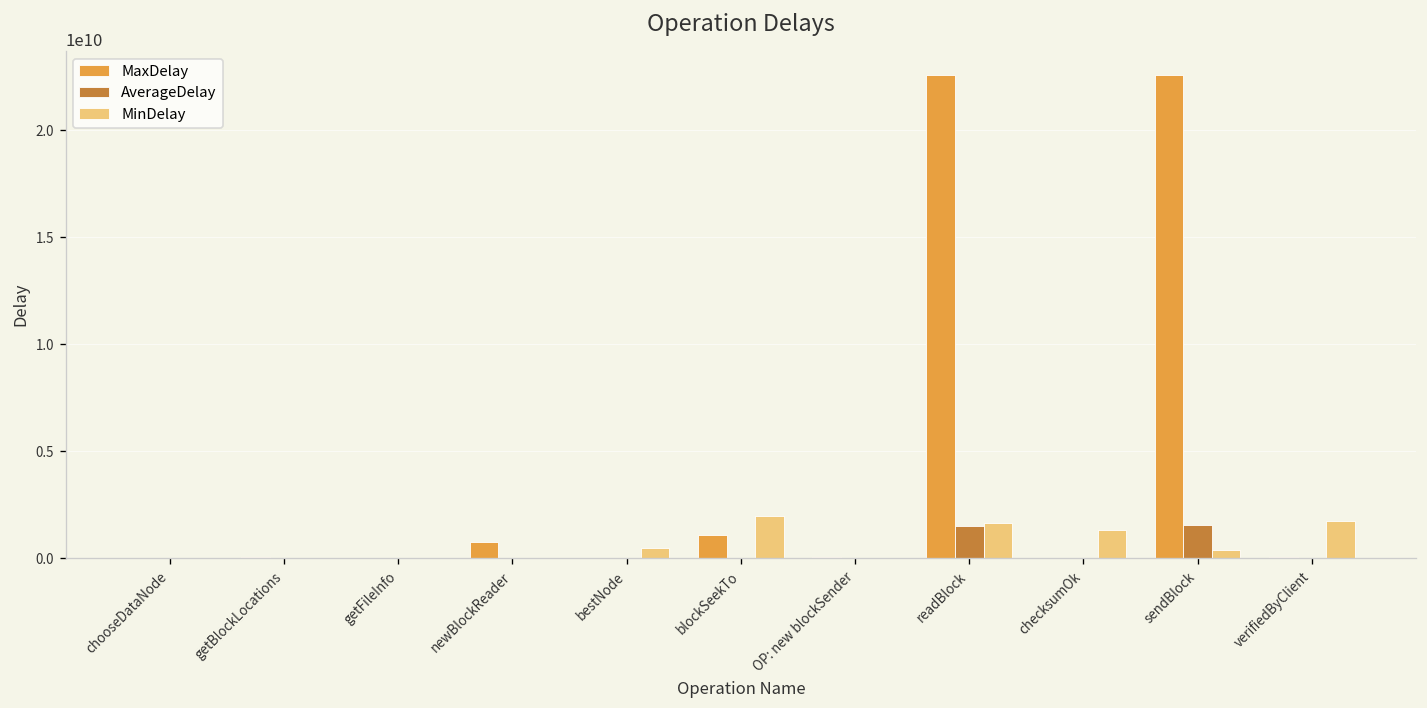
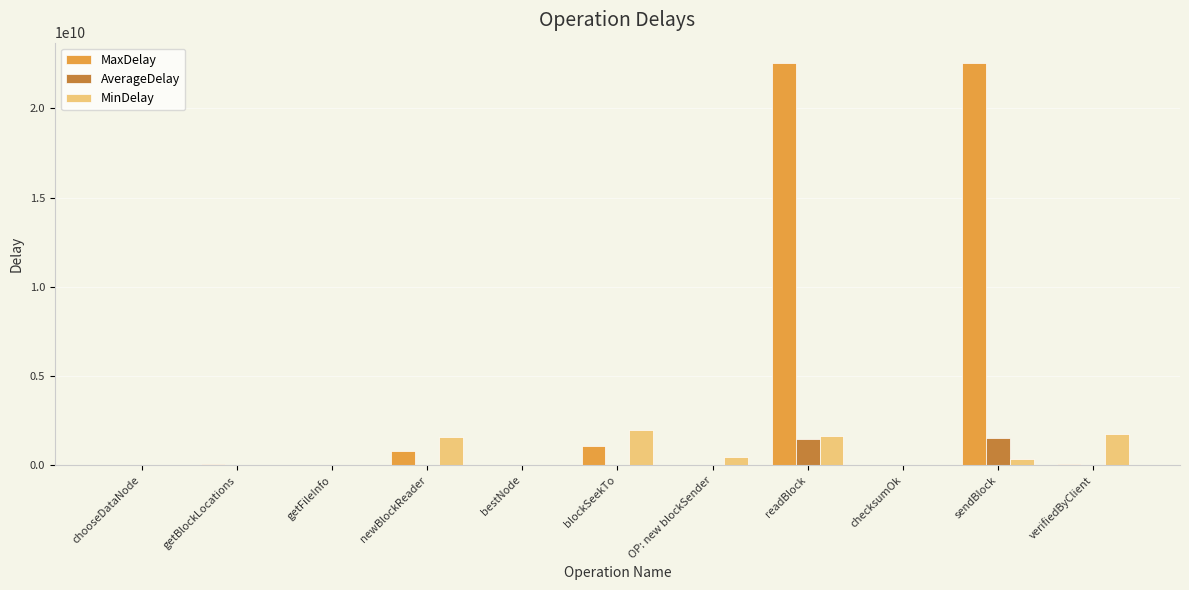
  {
    "MinDelay": {
      "chooseDataNode": 0,
      "getFileInfo": 0,
-     "newBlockReader": 0,
-     "bestNode": 500000000,
+     "newBlockReader": 1600000000,
+     "bestNode": 0,
      "blockSeekTo": 2000000000,
-     "OP: new blockSender": 0,
+     "OP: new blockSender": 500000000,
      "readBlock": 1700000000,
-     "checksumOk": 1300000000,
+     "checksumOk": 0,
      "sendBlock": 400000000,
      "verifiedByClient": 1800000000
    }
  }
